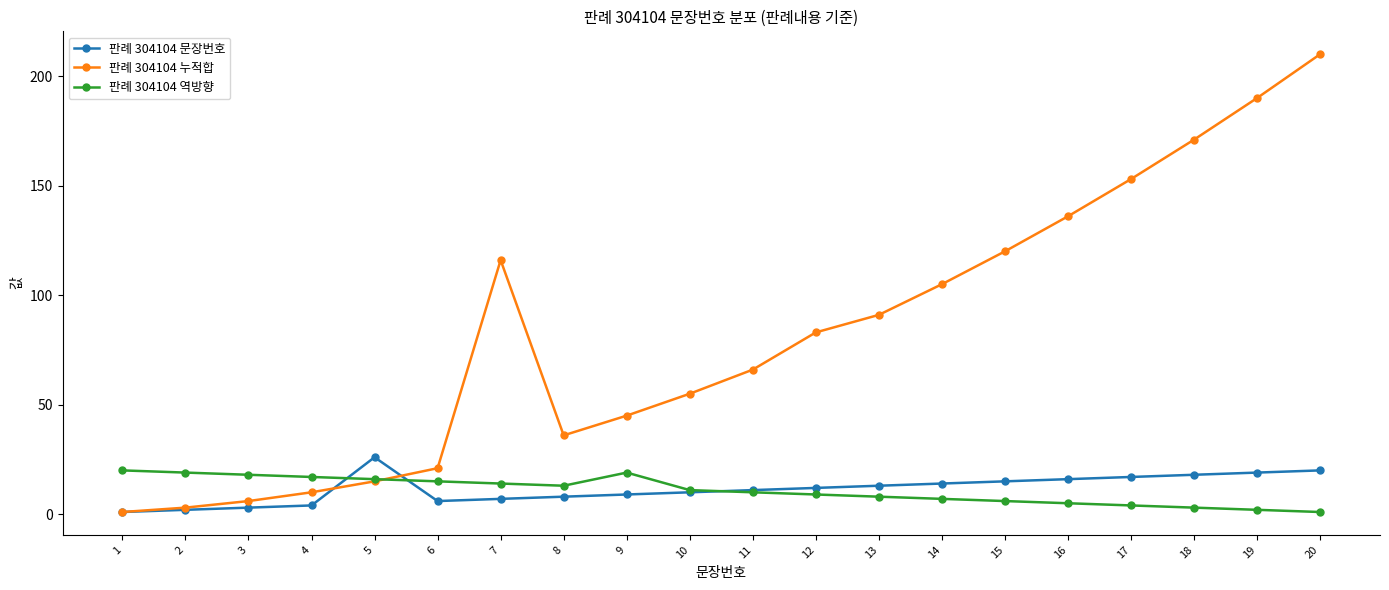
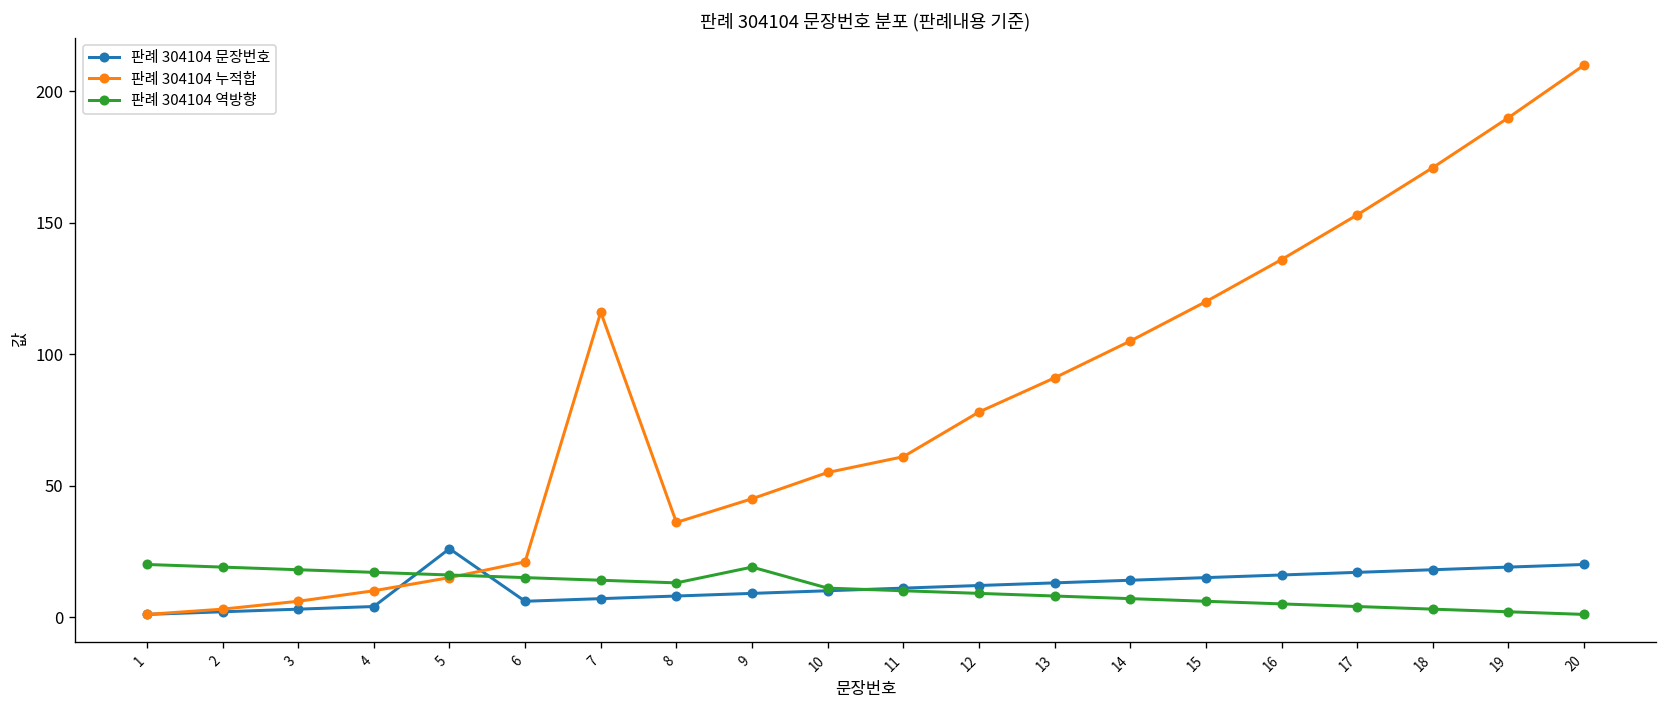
  {
    "판례 304104 문장번호": {
      "3": 3,
      "4": 4,
      "5": 26,
      "6": 6,
      "7": 7,
      "8": 8,
      "9": 9,
      "12": 12,
      "13": 13,
      "14": 14,
      "15": 15,
      "16": 16,
      "17": 17,
      "18": 18,
      "19": 19,
      "20": 20
    },
    "판례 304104 누적합": {
      "3": 6,
      "4": 10,
      "6": 21,
      "7": 116,
      "8": 36,
      "9": 45,
      "10": 55,
-     "11": 66,
-     "12": 83,
+     "11": 61,
+     "12": 78,
      "13": 91,
      "14": 105,
      "15": 120,
      "16": 136,
      "17": 153,
      "18": 171,
      "19": 190,
      "20": 210
    },
    "판례 304104 역방향": {
      "1": 20,
      "2": 19,
      "3": 18,
      "4": 17,
      "6": 15,
      "7": 14,
      "8": 13,
      "9": 19,
      "12": 9,
      "13": 8,
      "14": 7,
      "15": 6,
      "16": 5,
      "17": 4,
      "18": 3,
      "19": 2,
      "20": 1
    }
  }
